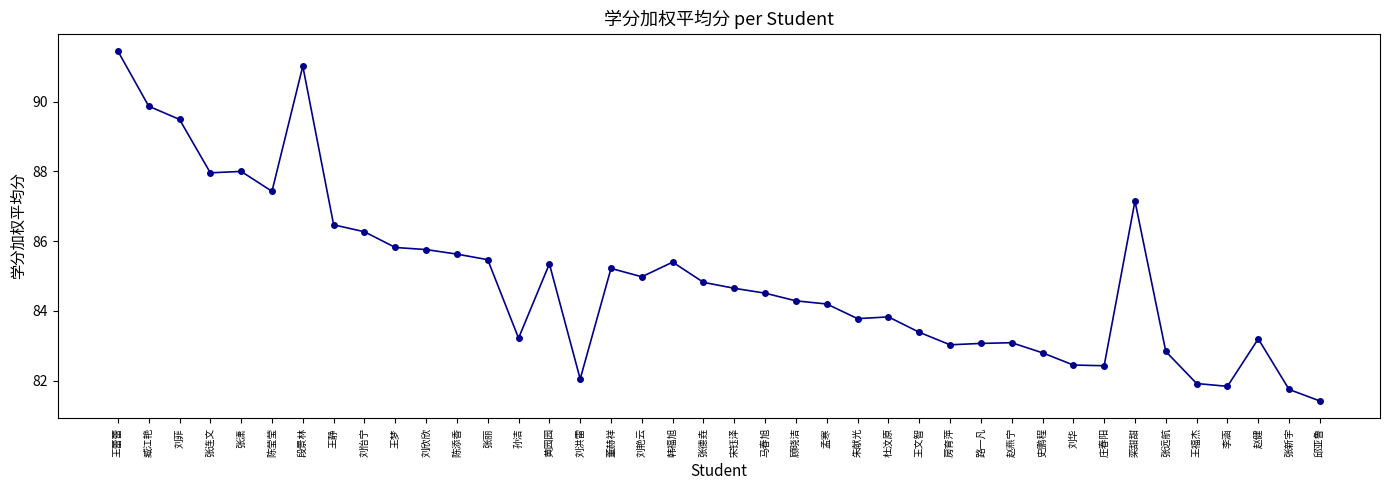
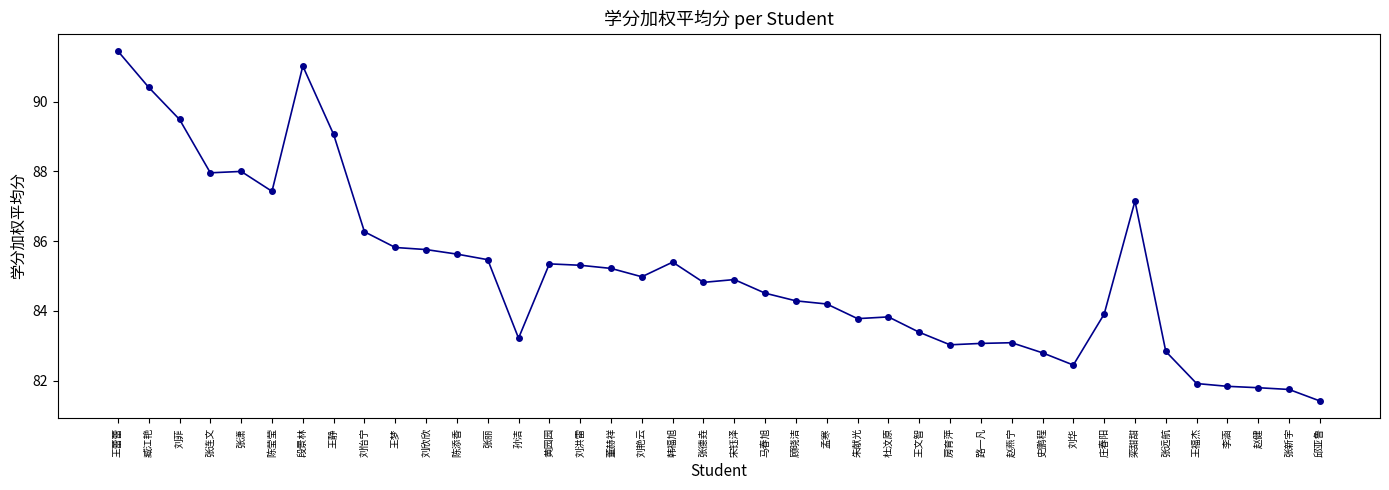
  {
    "王蕾蕾": 91.5,
-   "臧江艳": 89.9,
+   "臧江艳": 90.4,
    "刘菲": 89.5,
    "张连文": 88.0,
    "张潇": 88.0,
    "陈莹莹": 87.4,
    "段景林": 91.0,
-   "王静": 86.5,
+   "王静": 89.1,
    "刘怡宁": 86.3,
    "王梦": 85.8,
    "刘欣欣": 85.8,
    "陈添香": 85.6,
    "张丽": 85.5,
    "孙洁": 83.2,
    "黄园园": 85.4,
-   "刘洪雷": 82.1,
+   "刘洪雷": 85.3,
    "董赫祥": 85.2,
    "刘艳云": 85.0,
    "韩福旭": 85.4,
    "张德垚": 84.8,
-   "宋钰泽": 84.7,
+   "宋钰泽": 84.9,
    "马春旭": 84.5,
    "顾晓洁": 84.3,
    "孟寒": 84.2,
    "朱献光": 83.8,
    "杜汶原": 83.8,
    "王文智": 83.4,
    "房育萍": 83.0,
    "路一凡": 83.1,
    "赵燕宁": 83.1,
    "史鹏程": 82.8,
    "刘华": 82.5,
-   "庄春阳": 82.4,
+   "庄春阳": 83.9,
    "栾甜甜": 87.2,
    "张远航": 82.8,
    "王福杰": 81.9,
    "李涵": 81.8,
-   "赵健": 83.2,
+   "赵健": 81.8,
    "张新宇": 81.8,
    "邱亚鲁": 81.4
  }
